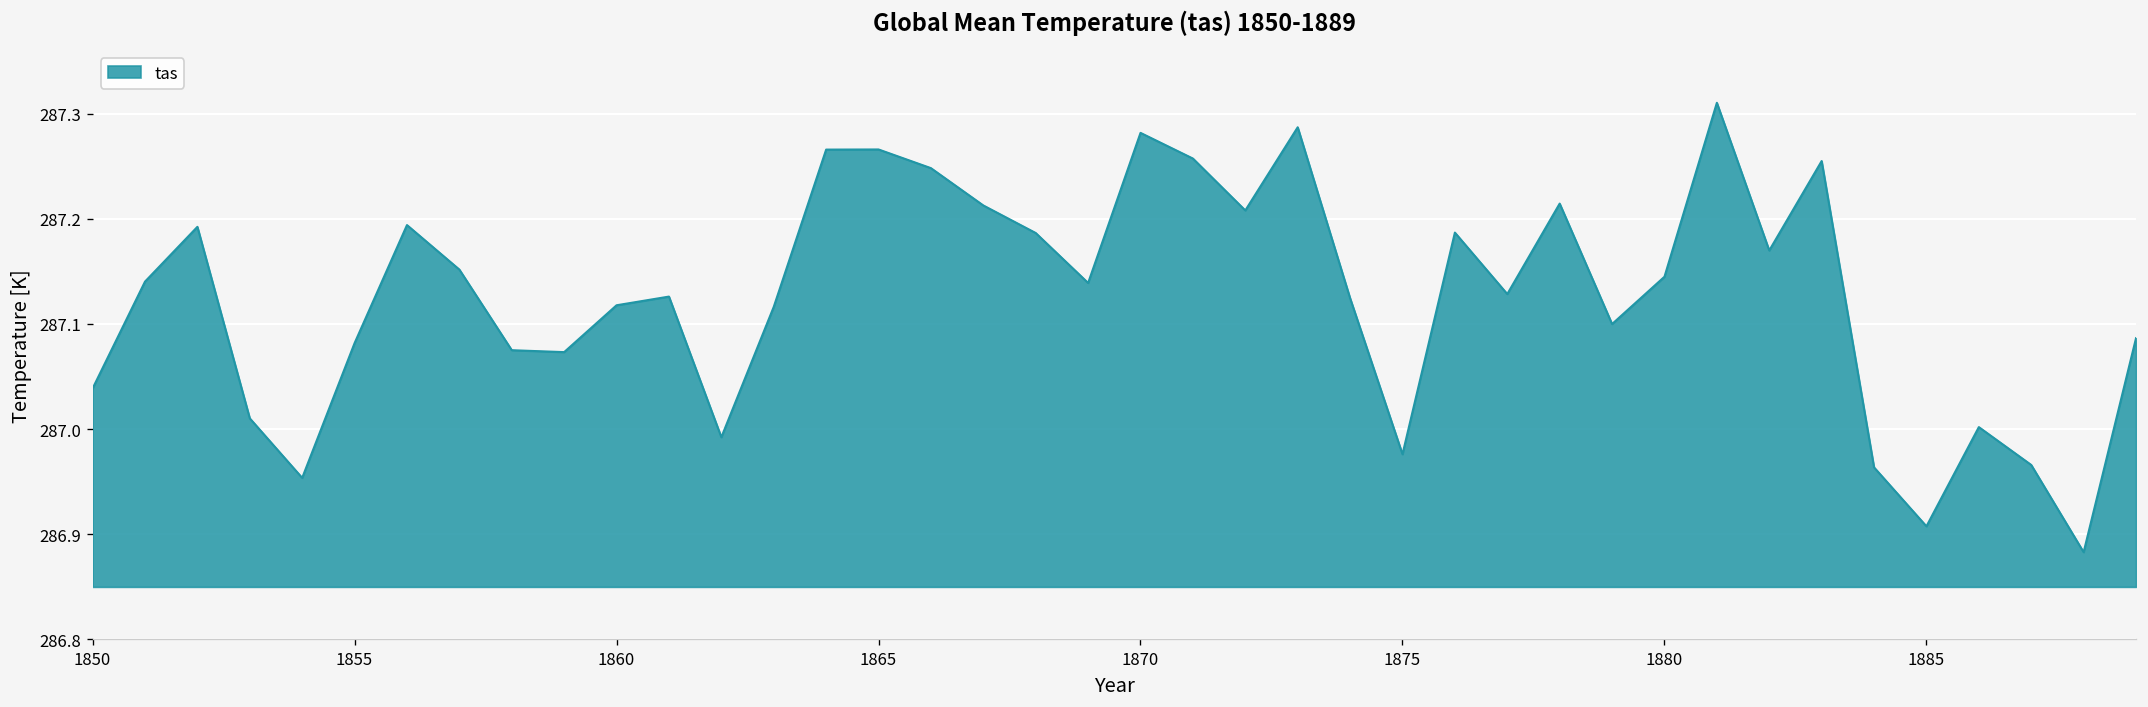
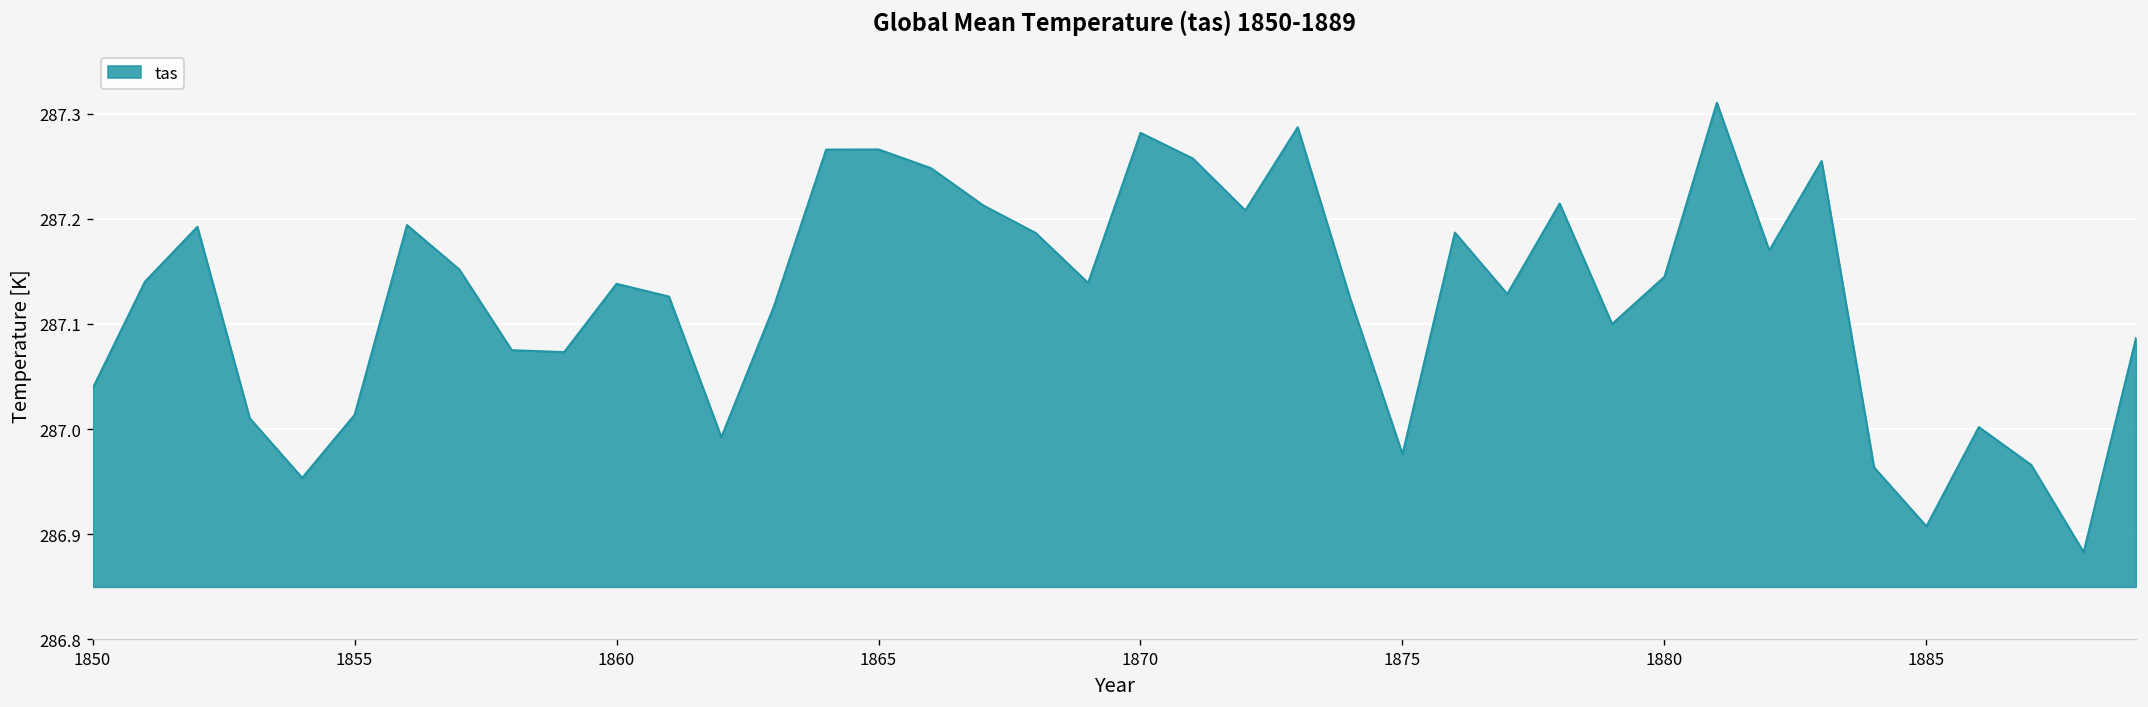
  {
    "1850": 287.04,
-   "1855": 287.08,
-   "1860": 287.12,
+   "1855": 287.01,
+   "1860": 287.14,
    "1865": 287.27,
    "1870": 287.28,
    "1875": 286.98,
    "1880": 287.14,
    "1885": 286.91
  }
